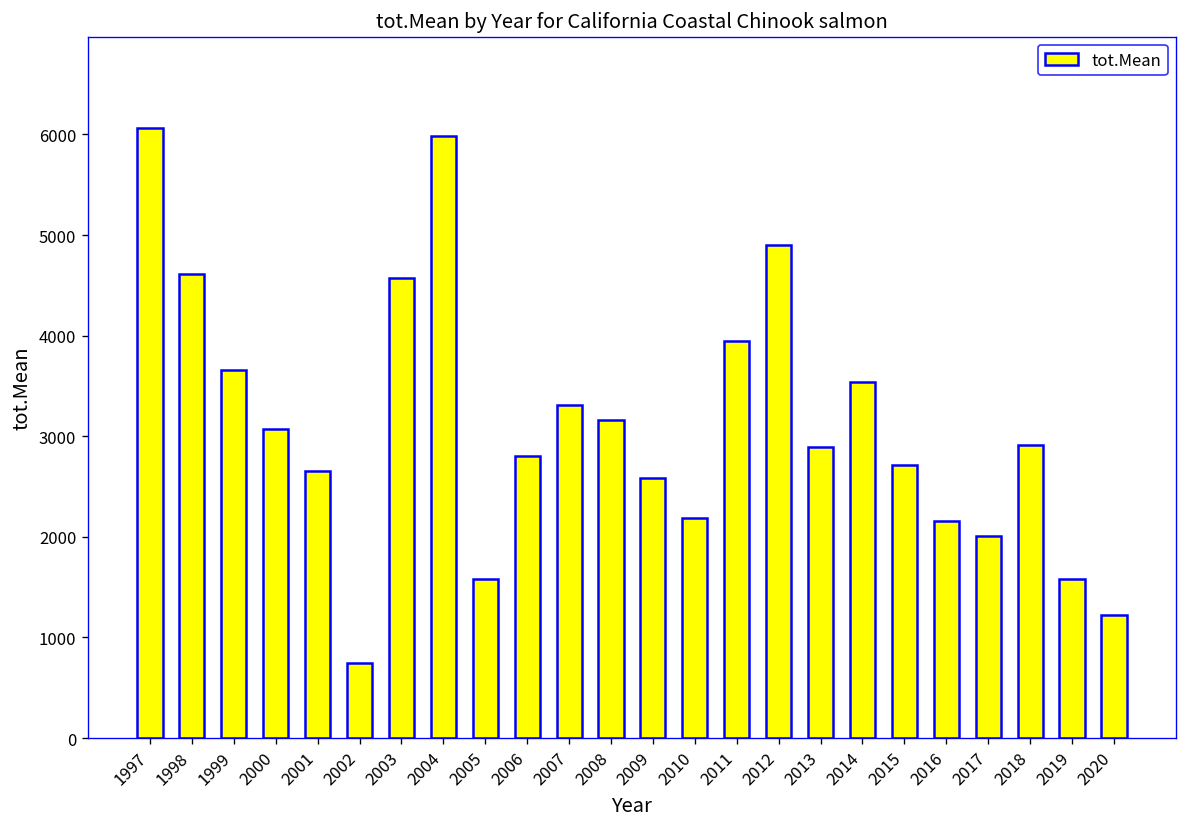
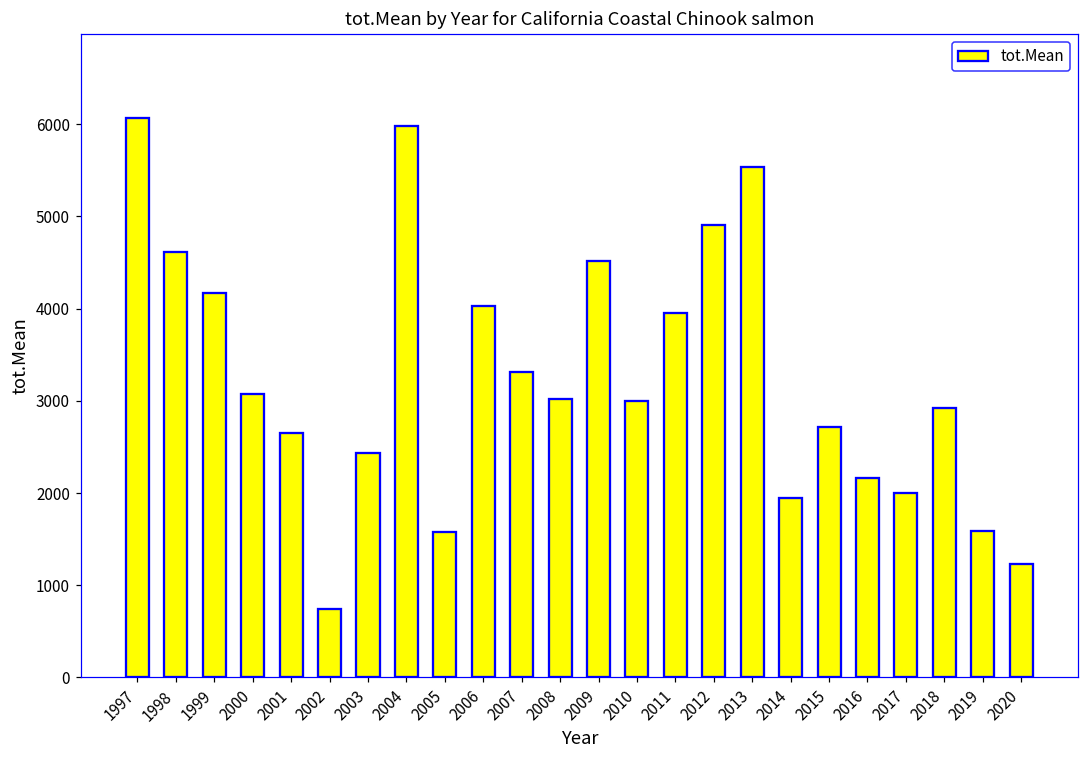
  {
    "1997": 6100,
    "1998": 4600,
-   "1999": 3700,
+   "1999": 4200,
    "2000": 3100,
    "2001": 2700,
    "2002": 700,
-   "2003": 4600,
+   "2003": 2400,
    "2004": 6000,
    "2005": 1600,
-   "2006": 2800,
+   "2006": 4000,
    "2007": 3300,
-   "2008": 3200,
-   "2009": 2600,
-   "2010": 2200,
+   "2008": 3000,
+   "2009": 4500,
+   "2010": 3000,
    "2011": 3900,
    "2012": 4900,
-   "2013": 2900,
-   "2014": 3500,
+   "2013": 5500,
+   "2014": 2000,
    "2015": 2700,
    "2016": 2200,
    "2017": 2000,
    "2018": 2900,
    "2019": 1600,
    "2020": 1200
  }
